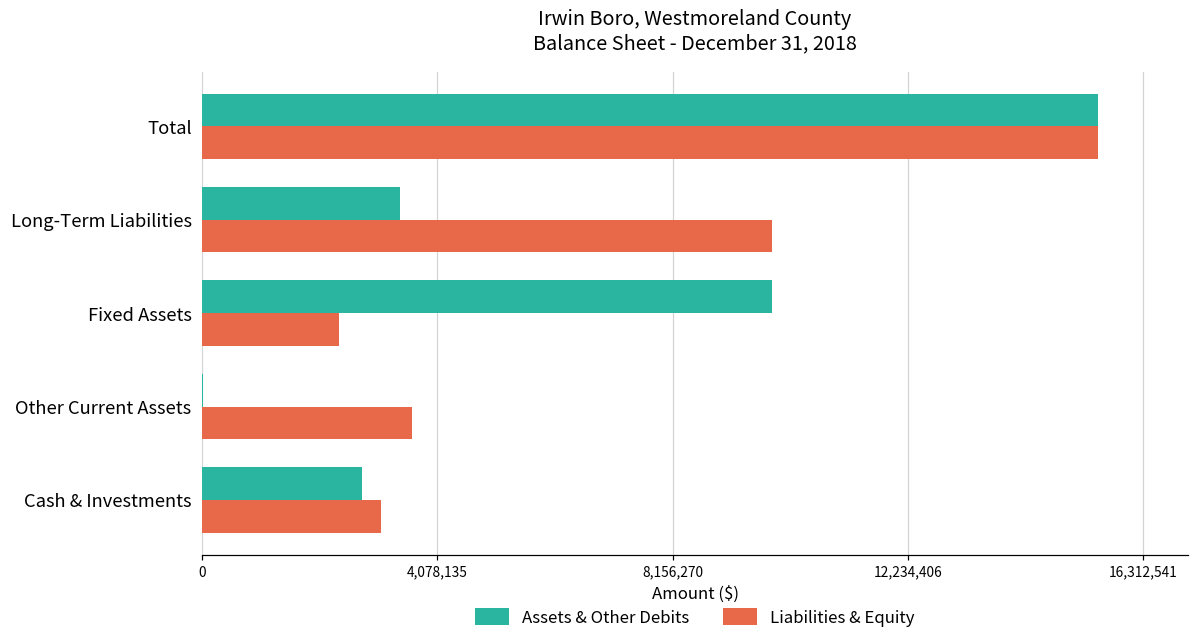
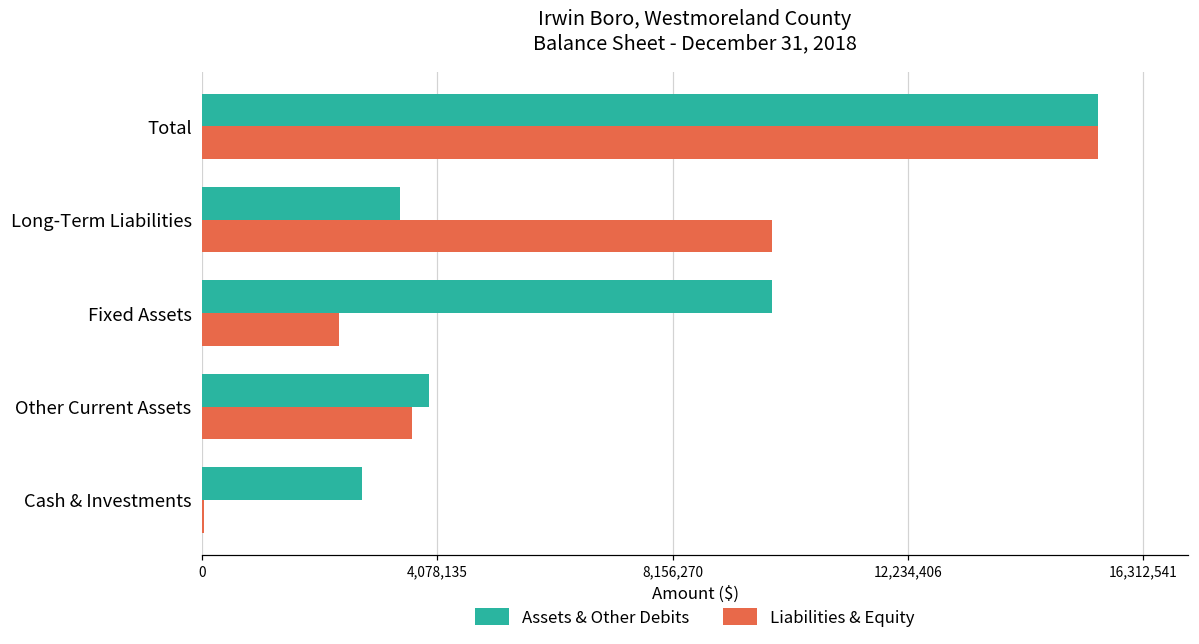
  {
    "Assets & Other Debits": {
      "Total": "15,500,000",
      "Long-Term Liabilities": "3,400,000",
      "Fixed Assets": "9,900,000",
-     "Other Current Assets": "0",
+     "Other Current Assets": "3,900,000",
      "Cash & Investments": "2,800,000"
    },
    "Liabilities & Equity": {
      "Total": "15,500,000",
      "Long-Term Liabilities": "9,900,000",
      "Fixed Assets": "2,400,000",
      "Other Current Assets": "3,600,000",
-     "Cash & Investments": "3,100,000"
+     "Cash & Investments": "0"
    }
  }
